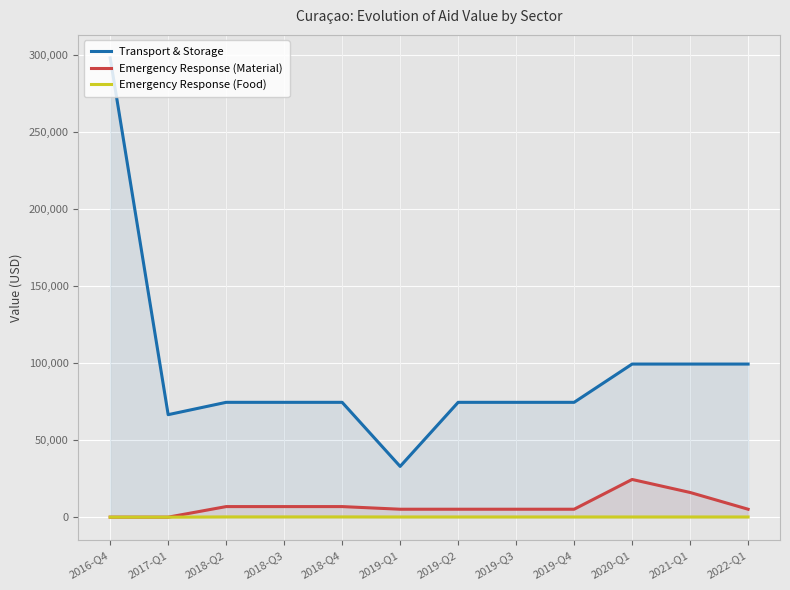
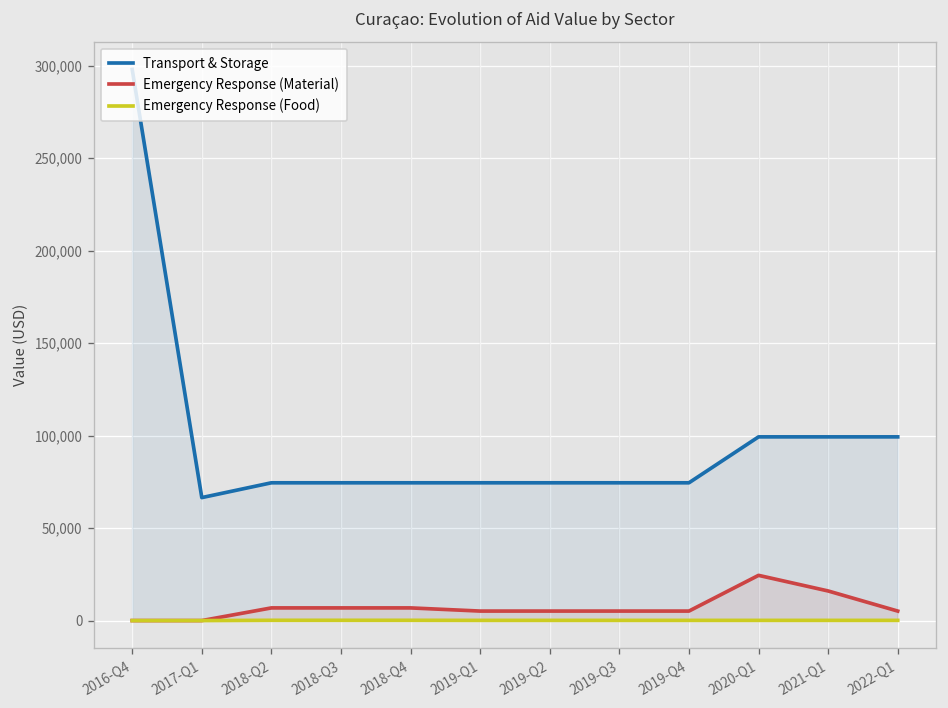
  {
    "Transport & Storage": {
      "2017-Q1": "66,000",
      "2018-Q2": "75,000",
      "2018-Q3": "75,000",
      "2018-Q4": "75,000",
-     "2019-Q1": "33,000",
+     "2019-Q1": "75,000",
      "2019-Q2": "75,000",
      "2019-Q3": "75,000",
      "2019-Q4": "75,000",
      "2020-Q1": "99,000",
      "2021-Q1": "99,000",
      "2022-Q1": "99,000"
    },
    "Emergency Response (Material)": {
      "2018-Q2": "7,000",
      "2018-Q3": "7,000",
      "2018-Q4": "7,000",
      "2019-Q1": "5,000",
      "2019-Q2": "5,000",
      "2019-Q3": "5,000",
      "2019-Q4": "5,000",
      "2020-Q1": "24,000",
      "2021-Q1": "16,000",
      "2022-Q1": "5,000"
    },
    "Emergency Response (Food)": {
      "2018-Q2": "0",
      "2018-Q3": "0",
      "2018-Q4": "0",
      "2019-Q1": "0",
      "2019-Q2": "0",
      "2019-Q3": "0",
      "2019-Q4": "0",
      "2020-Q1": "0",
      "2021-Q1": "0",
      "2022-Q1": "0"
    }
  }
